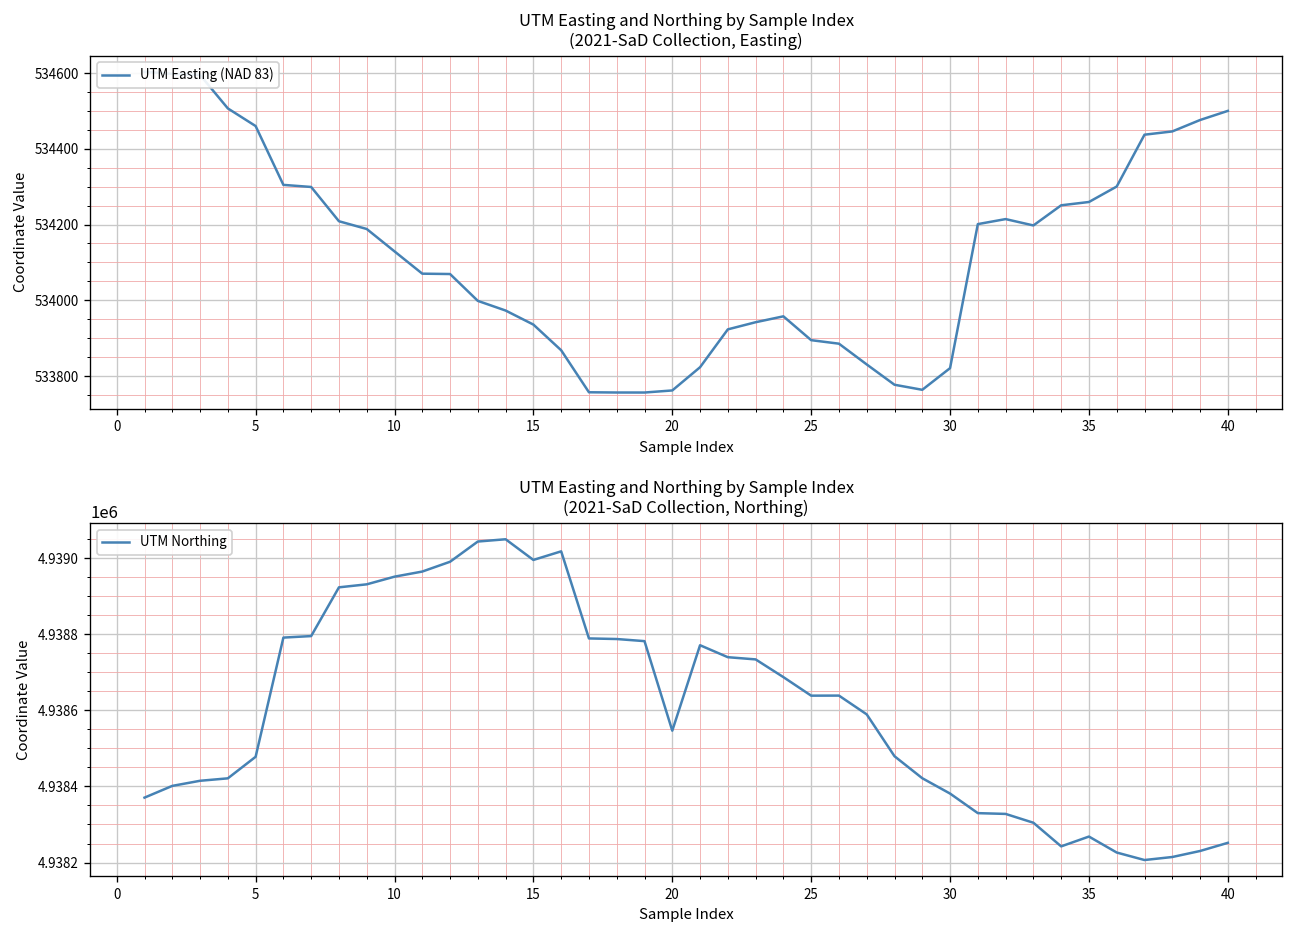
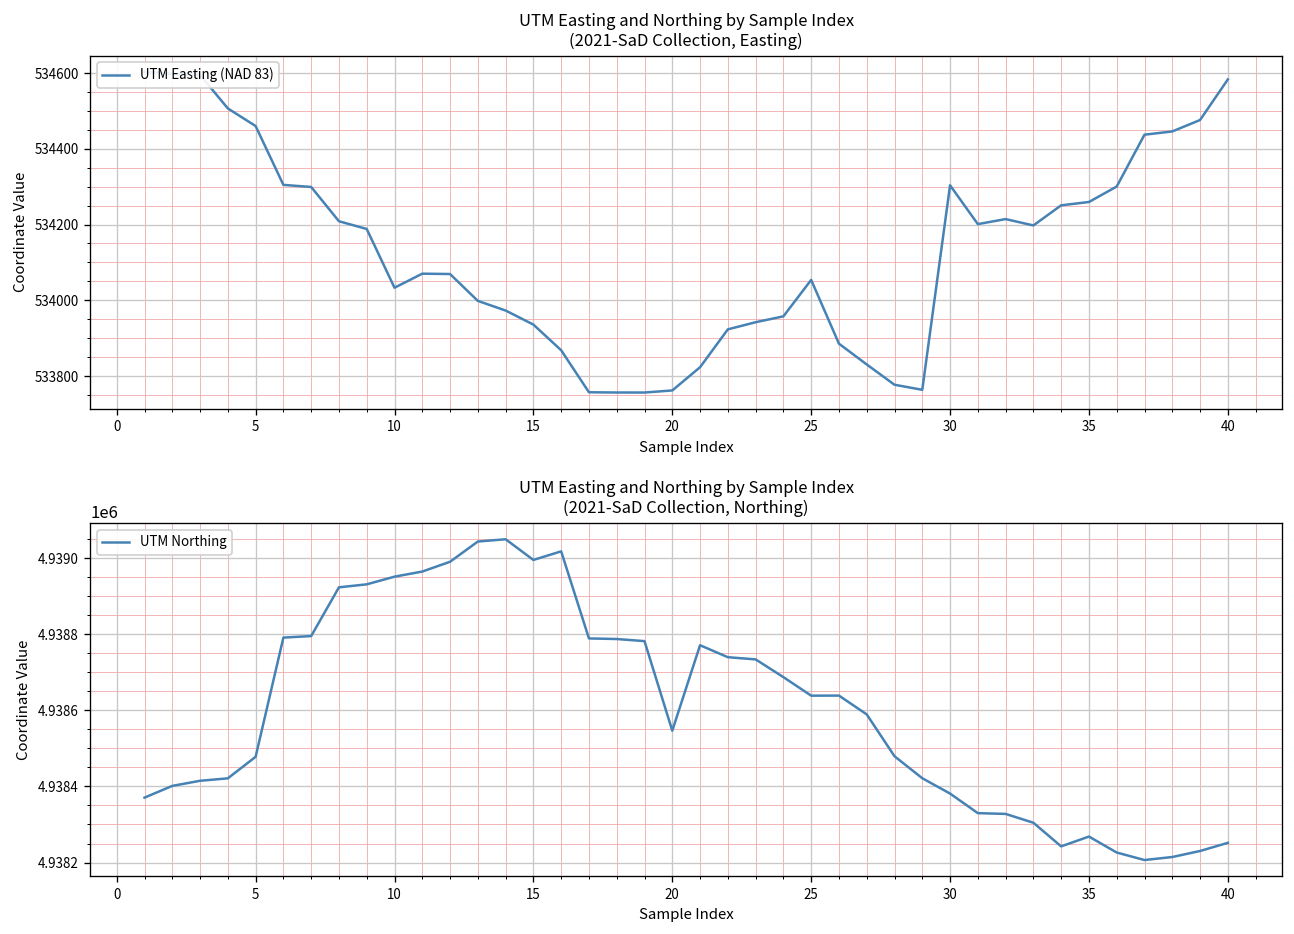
  {
    "UTM Easting and Northing by Sample Index (2021-SaD Collection, Easting)": {
      "5": 534460,
-     "10": 534130,
+     "10": 534030,
      "15": 533940,
      "20": 533760,
-     "25": 533890,
-     "30": 533820,
+     "25": 534050,
+     "30": 534300,
      "35": 534260,
-     "40": 534500
+     "40": 534580
    },
    "UTM Easting and Northing by Sample Index (2021-SaD Collection, Northing)": {
      "5": 4938480,
      "10": 4938950,
      "15": 4939000,
      "20": 4938550,
      "25": 4938640,
      "30": 4938380,
      "35": 4938270,
      "40": 4938250
    }
  }
